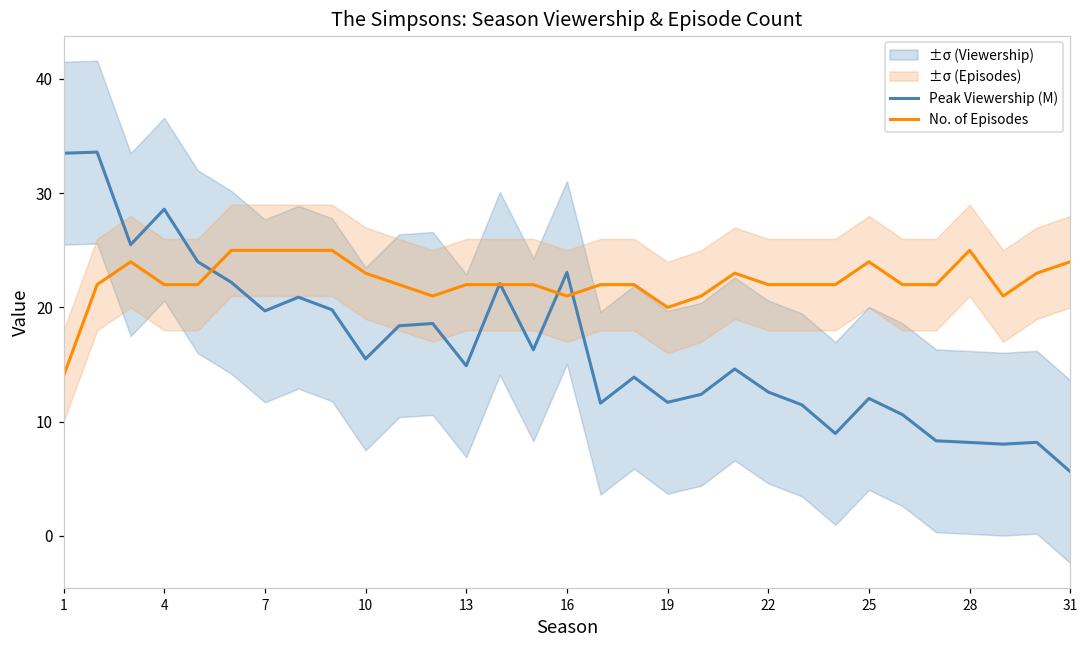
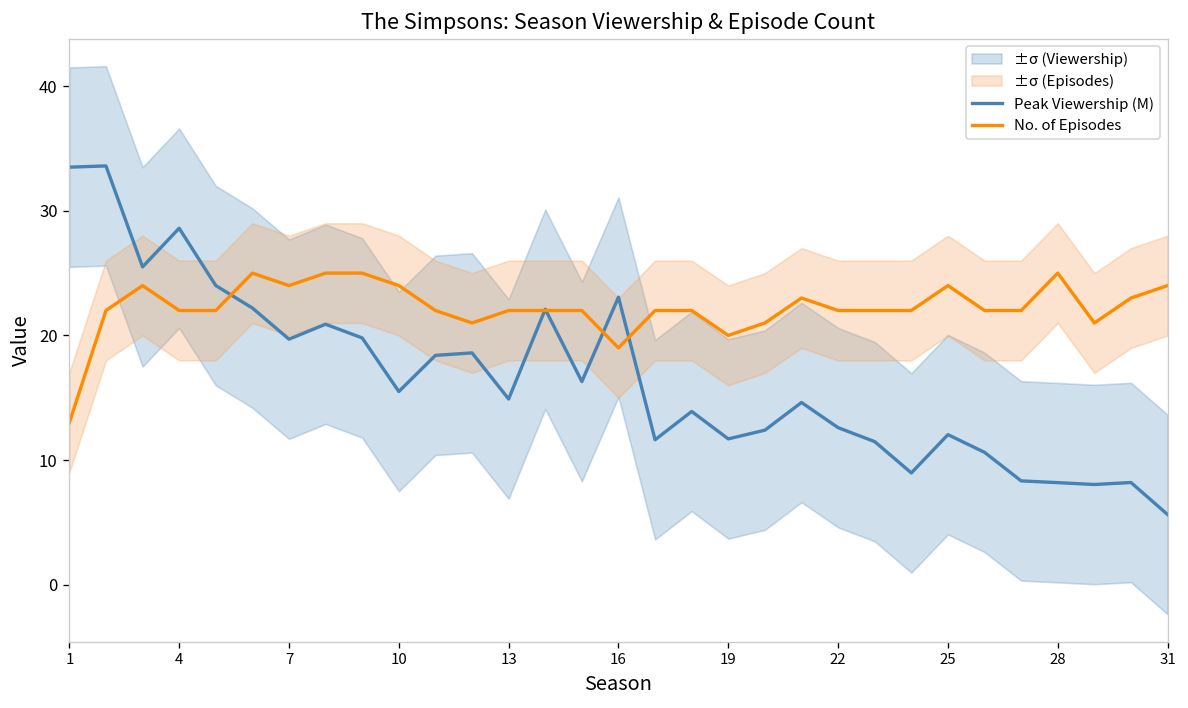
  {
    "No. of Episodes": {
-     "1": 14,
+     "1": 13,
      "4": 22,
-     "7": 25,
-     "10": 23,
+     "7": 24,
+     "10": 24,
      "13": 22,
-     "16": 21,
+     "16": 19,
      "19": 20,
      "22": 22,
      "25": 24,
      "28": 25,
      "31": 24
    }
  }
